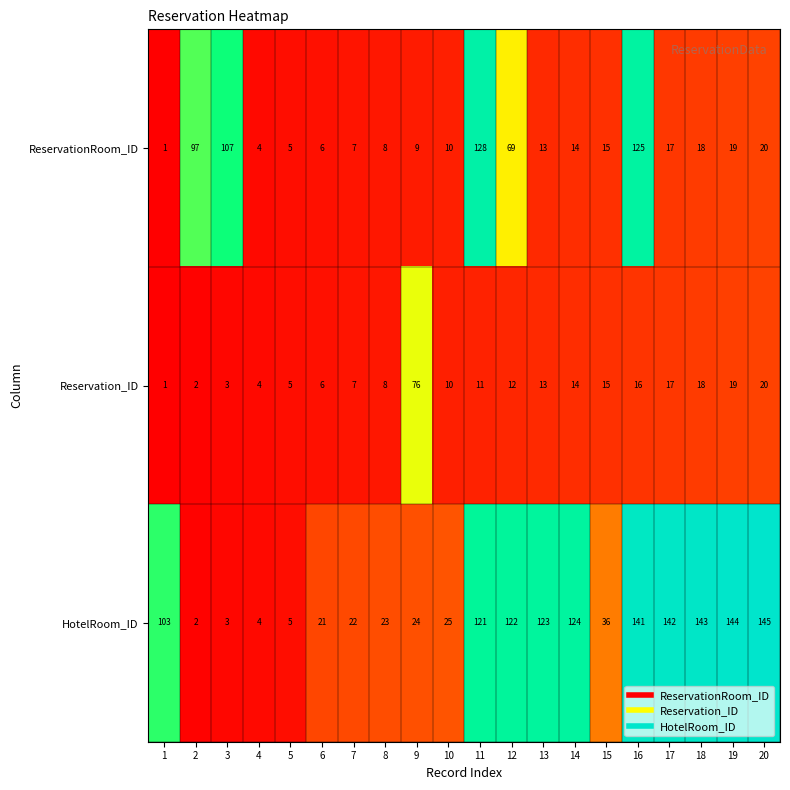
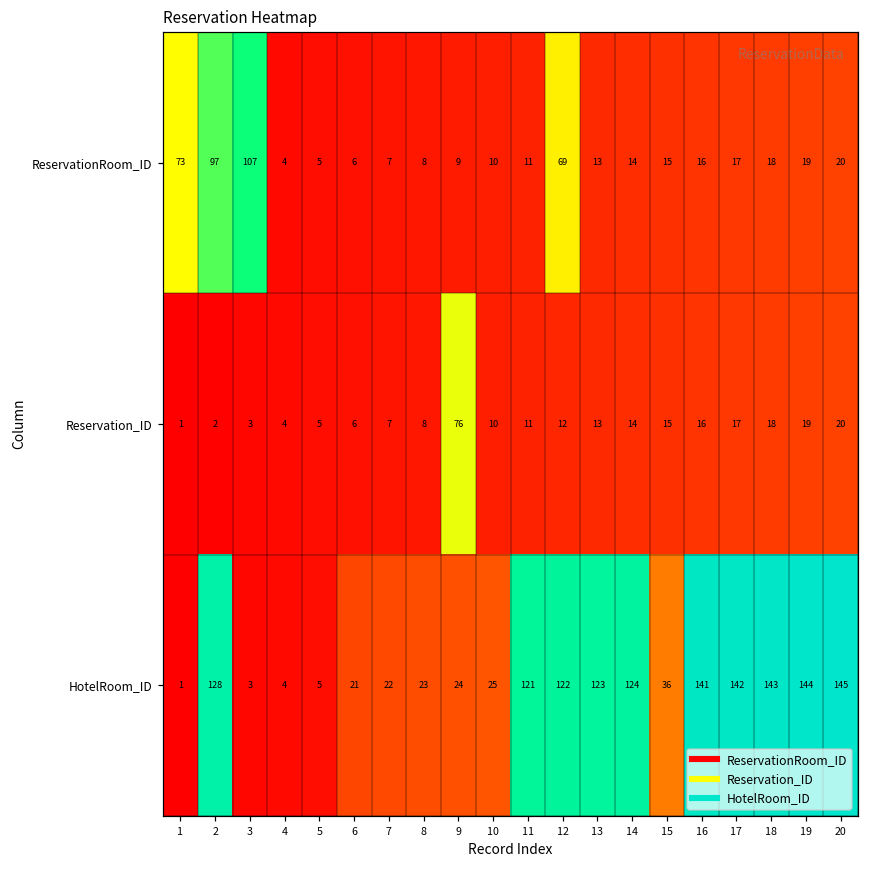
  {
    "ReservationRoom_ID": {
-     "1": 1,
+     "1": 73,
      "2": 97,
      "3": 107,
      "4": 4,
      "5": 5,
      "6": 6,
      "7": 7,
      "8": 8,
      "9": 9,
      "10": 10,
-     "11": 128,
+     "11": 11,
      "12": 69,
      "13": 13,
      "14": 14,
      "15": 15,
-     "16": 125,
+     "16": 16,
      "17": 17,
      "18": 18,
      "20": 20
    },
    "Reservation_ID": {
      "1": 1,
      "2": 2,
      "3": 3,
      "4": 4,
      "5": 5,
      "6": 6,
      "7": 7,
      "8": 8,
      "9": 76,
      "10": 10,
      "11": 11,
      "12": 12,
      "13": 13,
      "14": 14,
      "15": 15,
      "16": 16,
      "17": 17,
      "18": 18,
      "19": 19,
      "20": 20
    },
    "HotelRoom_ID": {
-     "1": 103,
-     "2": 2,
+     "1": 1,
+     "2": 128,
      "3": 3,
      "4": 4,
      "5": 5,
      "6": 21,
      "7": 22,
      "8": 23,
      "9": 24,
      "10": 25,
      "11": 121,
      "12": 122,
      "13": 123,
      "14": 124,
      "15": 36,
      "16": 141,
      "17": 142,
      "18": 143,
      "19": 144,
      "20": 145
    }
  }
